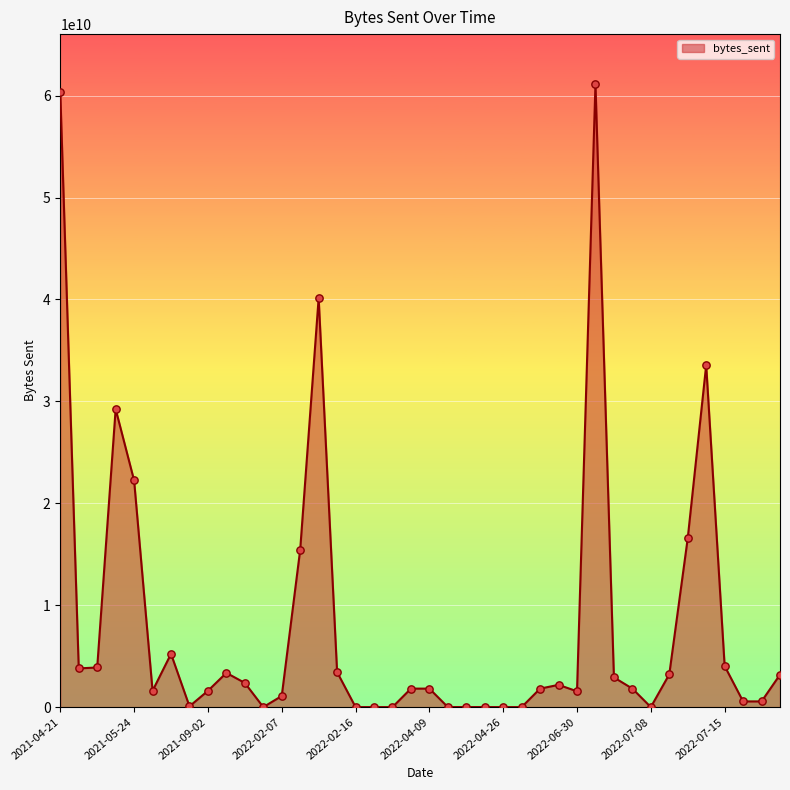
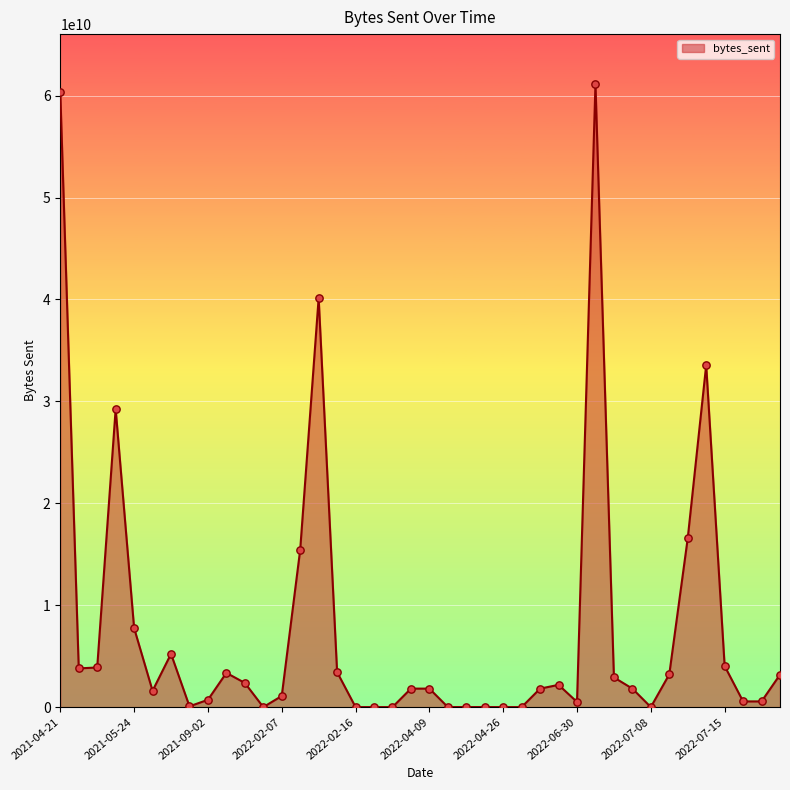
  {
    "2021-04-21": 60300000000,
-   "2021-05-24": 22200000000,
-   "2021-09-02": 1600000000,
+   "2021-05-24": 7800000000,
+   "2021-09-02": 700000000,
    "2022-02-07": 1100000000,
    "2022-02-16": 0,
    "2022-04-09": 1800000000,
    "2022-04-26": 0,
-   "2022-06-30": 1600000000,
+   "2022-06-30": 500000000,
    "2022-07-08": 0,
    "2022-07-15": 4000000000
  }
